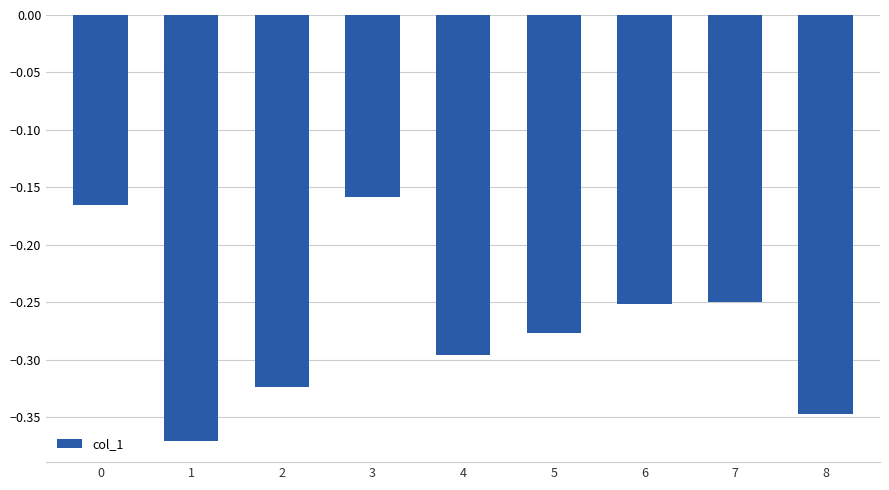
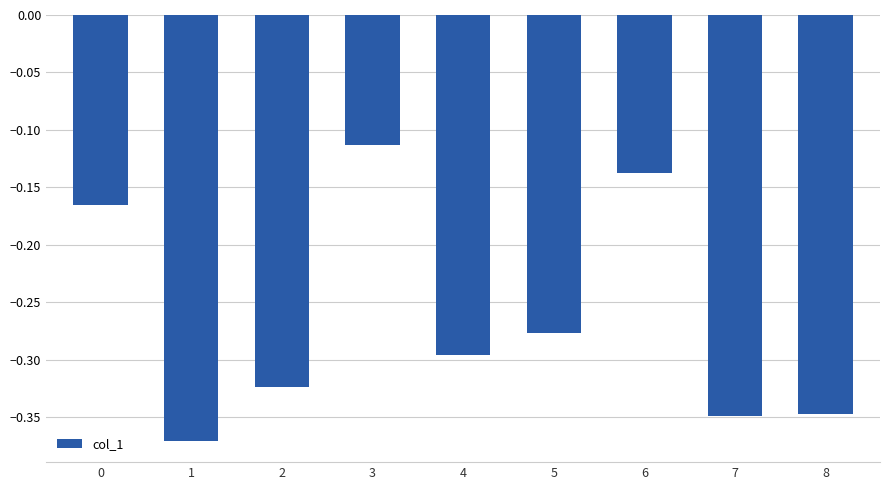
  {
    "0": -0.165,
    "1": -0.371,
    "2": -0.324,
-   "3": -0.159,
+   "3": -0.113,
    "4": -0.296,
    "5": -0.277,
-   "6": -0.251,
-   "7": -0.249,
+   "6": -0.137,
+   "7": -0.349,
    "8": -0.347
  }
